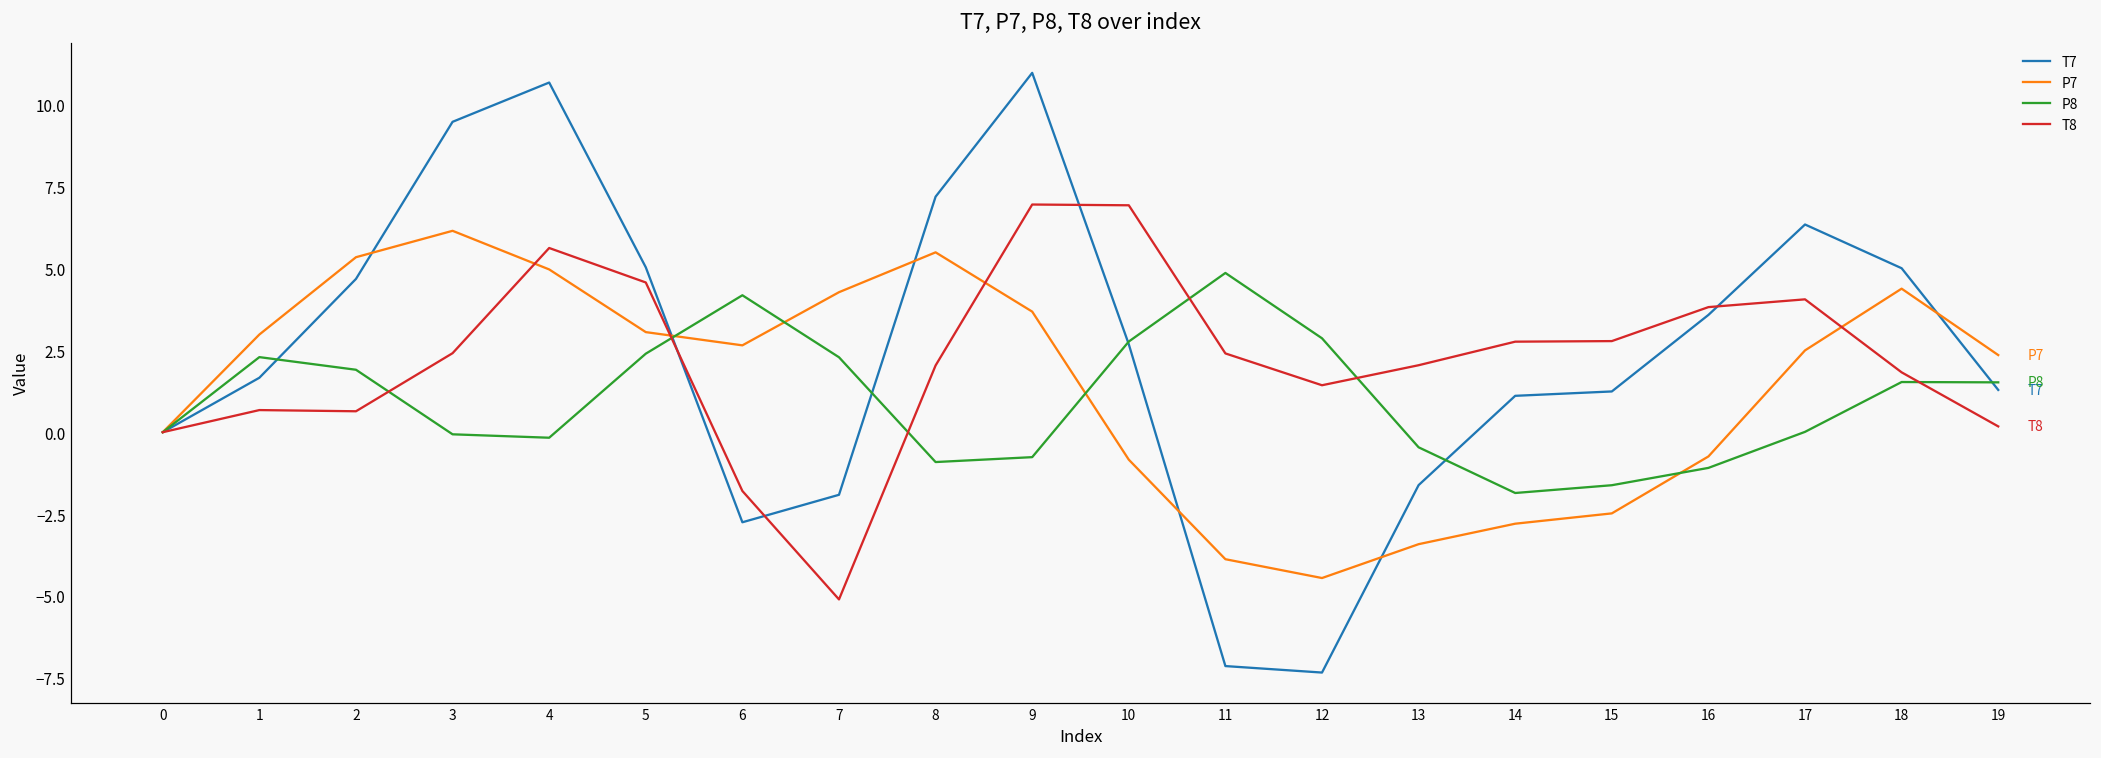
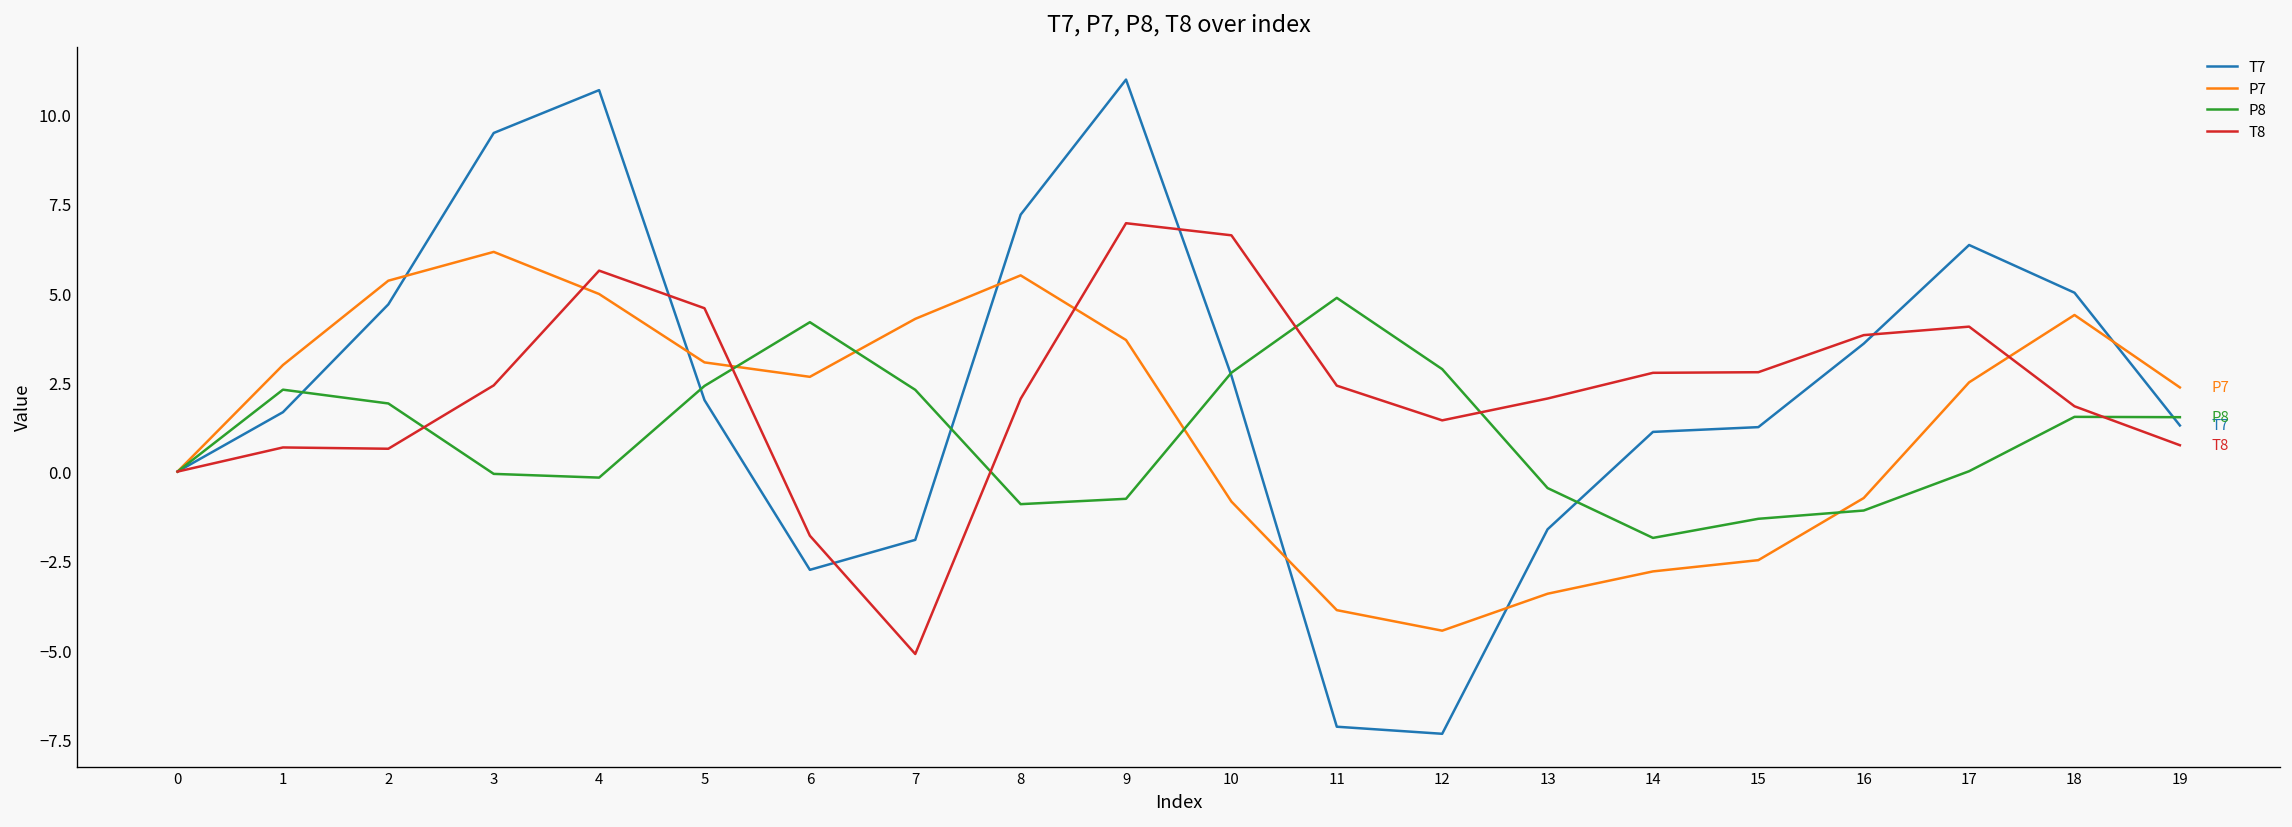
  {
    "T7": {
      "1": 1.7,
      "2": 4.7,
      "3": 9.5,
      "4": 10.7,
-     "5": 5.0,
+     "5": 2.0,
      "6": -2.8,
      "7": -1.9,
      "8": 7.2,
      "9": 11.0,
      "11": -7.1,
      "12": -7.3,
      "13": -1.6,
      "14": 1.1,
      "15": 1.2,
      "16": 3.6,
      "17": 6.3,
      "18": 5.0,
      "19": 1.3
    },
    "P7": {
      "1": 3.0,
      "2": 5.3,
      "3": 6.2,
      "4": 5.0,
      "5": 3.1,
      "6": 2.7,
      "7": 4.3,
      "8": 5.5,
      "9": 3.7,
      "10": -0.8,
      "11": -3.9,
      "12": -4.5,
      "13": -3.4,
      "14": -2.8,
      "15": -2.5,
      "16": -0.7,
      "17": 2.5,
      "18": 4.4,
      "19": 2.4
    },
    "P8": {
      "1": 2.3,
      "2": 1.9,
      "3": -0.1,
      "4": -0.2,
      "5": 2.4,
      "6": 4.2,
      "7": 2.3,
      "8": -0.9,
      "9": -0.8,
      "11": 4.9,
      "12": 2.9,
      "13": -0.5,
      "14": -1.9,
-     "15": -1.6,
+     "15": -1.3,
      "16": -1.1,
      "17": 0.0,
      "18": 1.5,
      "19": 1.5
    },
    "T8": {
      "1": 0.7,
      "2": 0.6,
      "3": 2.4,
      "4": 5.6,
      "5": 4.6,
      "6": -1.8,
      "7": -5.1,
      "8": 2.0,
      "9": 7.0,
-     "10": 6.9,
+     "10": 6.6,
      "11": 2.4,
      "12": 1.4,
      "13": 2.0,
      "14": 2.8,
      "15": 2.8,
      "16": 3.8,
      "17": 4.1,
      "18": 1.8,
-     "19": 0.2
+     "19": 0.7
    }
  }
